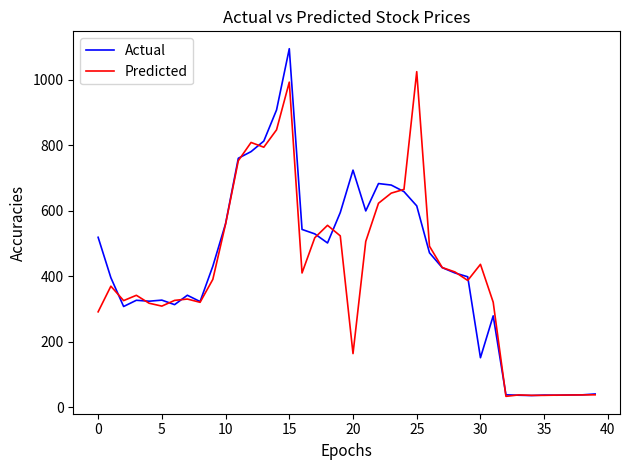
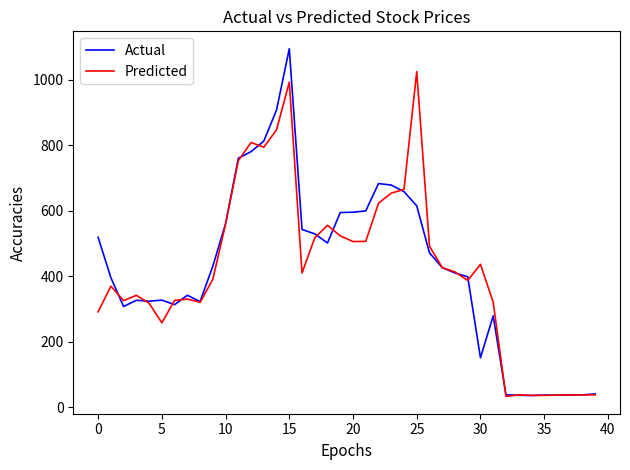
  {
    "Actual": {
      "0": 520,
      "5": 330,
      "15": 1090,
-     "20": 720,
+     "20": 600,
      "25": 610,
      "30": 150
    },
    "Predicted": {
      "0": 290,
-     "5": 310,
+     "5": 260,
      "15": 990,
-     "20": 160,
+     "20": 510,
      "25": 1020,
      "30": 440
    }
  }
